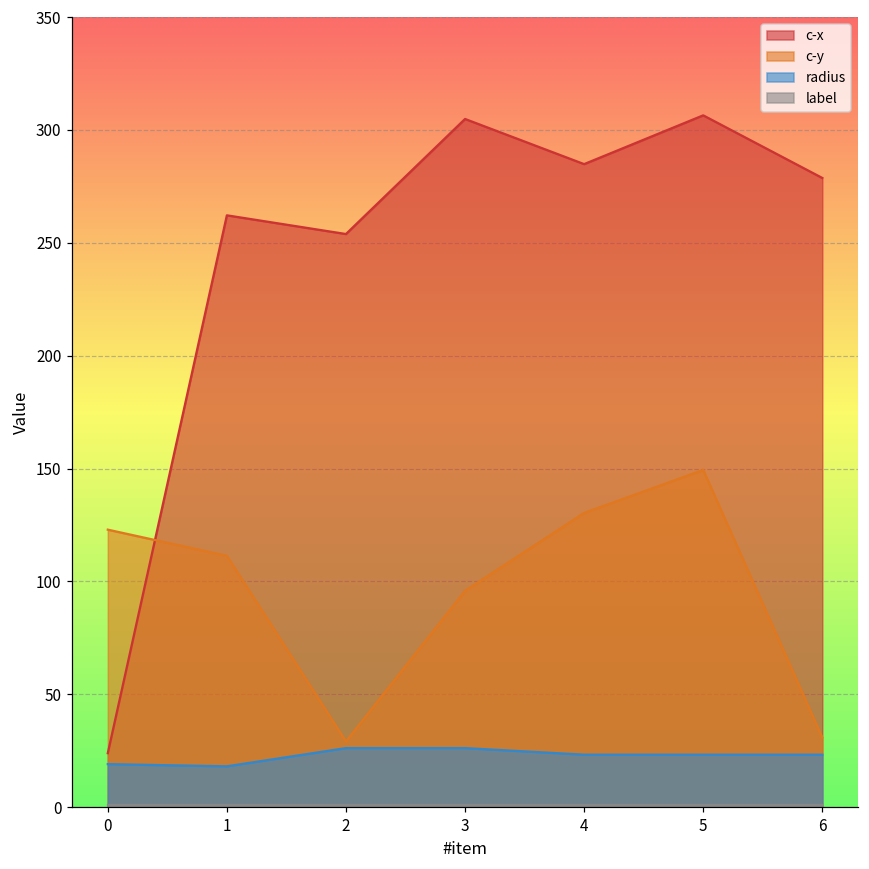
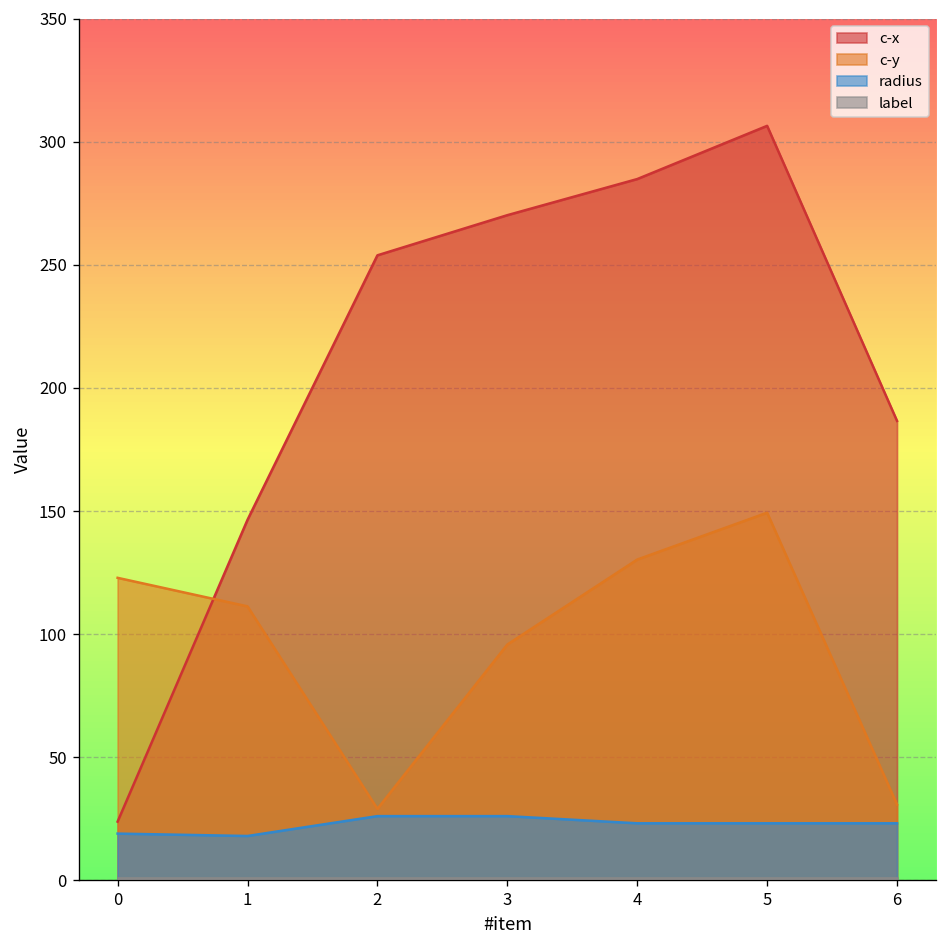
  {
    "c-x": {
      "0": 24,
-     "1": 262,
+     "1": 146,
      "2": 254,
-     "3": 305,
+     "3": 270,
      "4": 285,
      "5": 306,
-     "6": 279
+     "6": 187
    },
    "c-y": {
      "0": 123,
      "1": 111,
      "2": 29,
      "3": 96,
      "4": 130,
      "5": 149,
      "6": 31
    },
    "radius": {
      "0": 19,
      "1": 18,
      "2": 26,
      "3": 26,
      "4": 23,
      "5": 23,
      "6": 23
    },
    "label": {
      "0": 1,
      "1": 1,
      "2": 1,
      "3": 1,
      "4": 1,
      "5": 1,
      "6": 1
    }
  }
